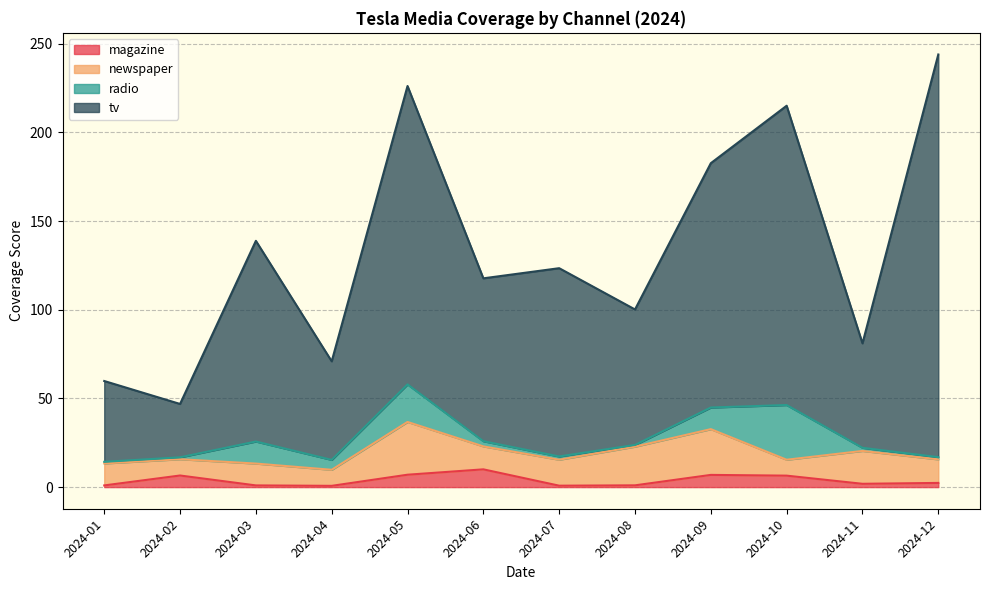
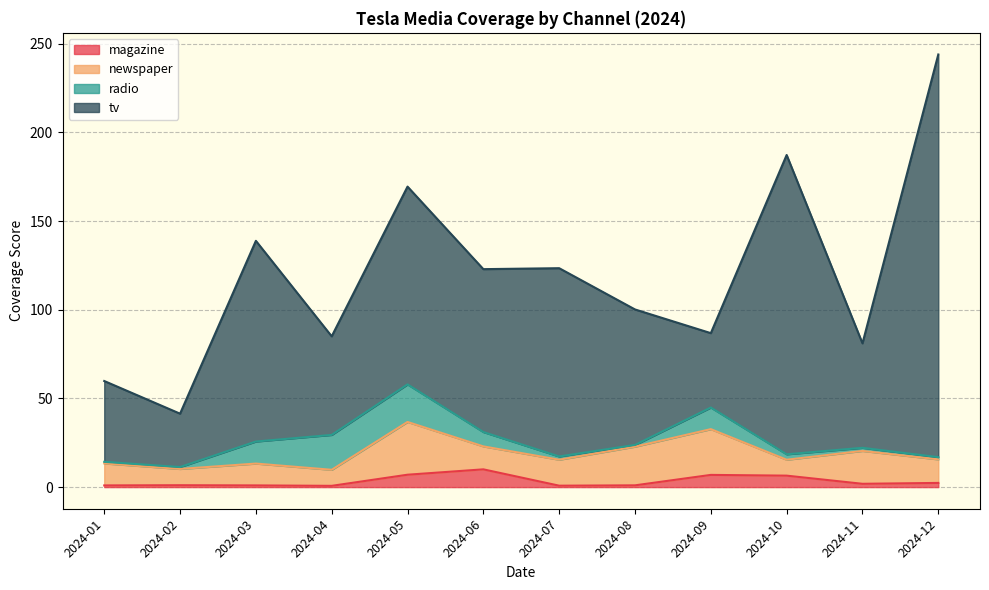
  {
    "magazine": {
      "2024-01": 1,
-     "2024-02": 7,
+     "2024-02": 1,
      "2024-03": 1,
      "2024-04": 1,
      "2024-05": 7,
      "2024-06": 10,
      "2024-07": 1,
      "2024-08": 1,
      "2024-09": 7,
      "2024-10": 6,
      "2024-11": 2,
      "2024-12": 2
    },
    "newspaper": {
      "2024-03": 12,
      "2024-04": 9,
      "2024-05": 30,
      "2024-06": 13,
      "2024-07": 15,
      "2024-09": 26,
      "2024-10": 9,
      "2024-11": 19
    },
    "radio": {
      "2024-03": 12,
-     "2024-04": 6,
+     "2024-04": 20,
      "2024-05": 21,
-     "2024-06": 3,
+     "2024-06": 8,
      "2024-07": 2,
      "2024-09": 12,
-     "2024-10": 31,
+     "2024-10": 3,
      "2024-11": 2
    },
    "tv": {
      "2024-01": 46,
      "2024-02": 30,
      "2024-03": 113,
      "2024-04": 56,
-     "2024-05": 168,
+     "2024-05": 112,
      "2024-06": 92,
      "2024-07": 106,
      "2024-08": 76,
-     "2024-09": 138,
+     "2024-09": 42,
      "2024-10": 169,
      "2024-11": 59,
      "2024-12": 227
    }
  }
